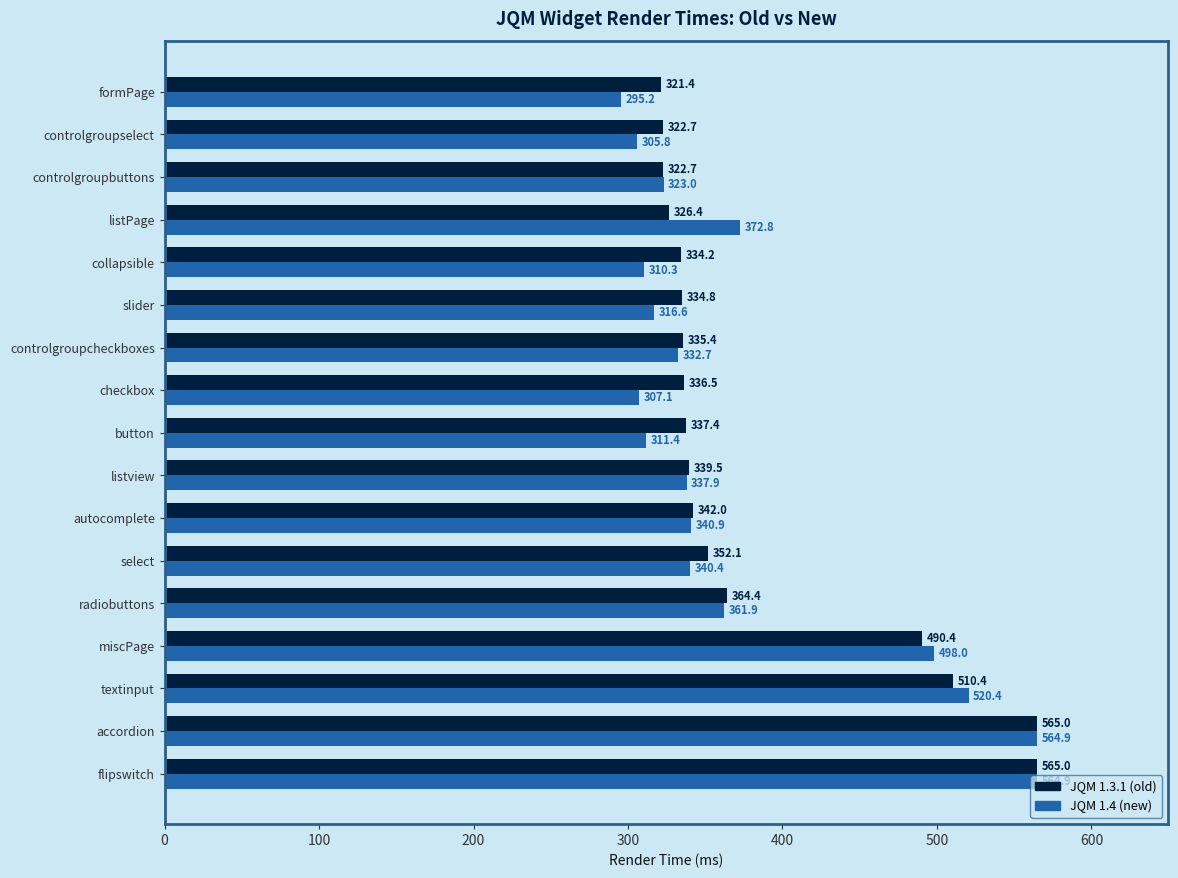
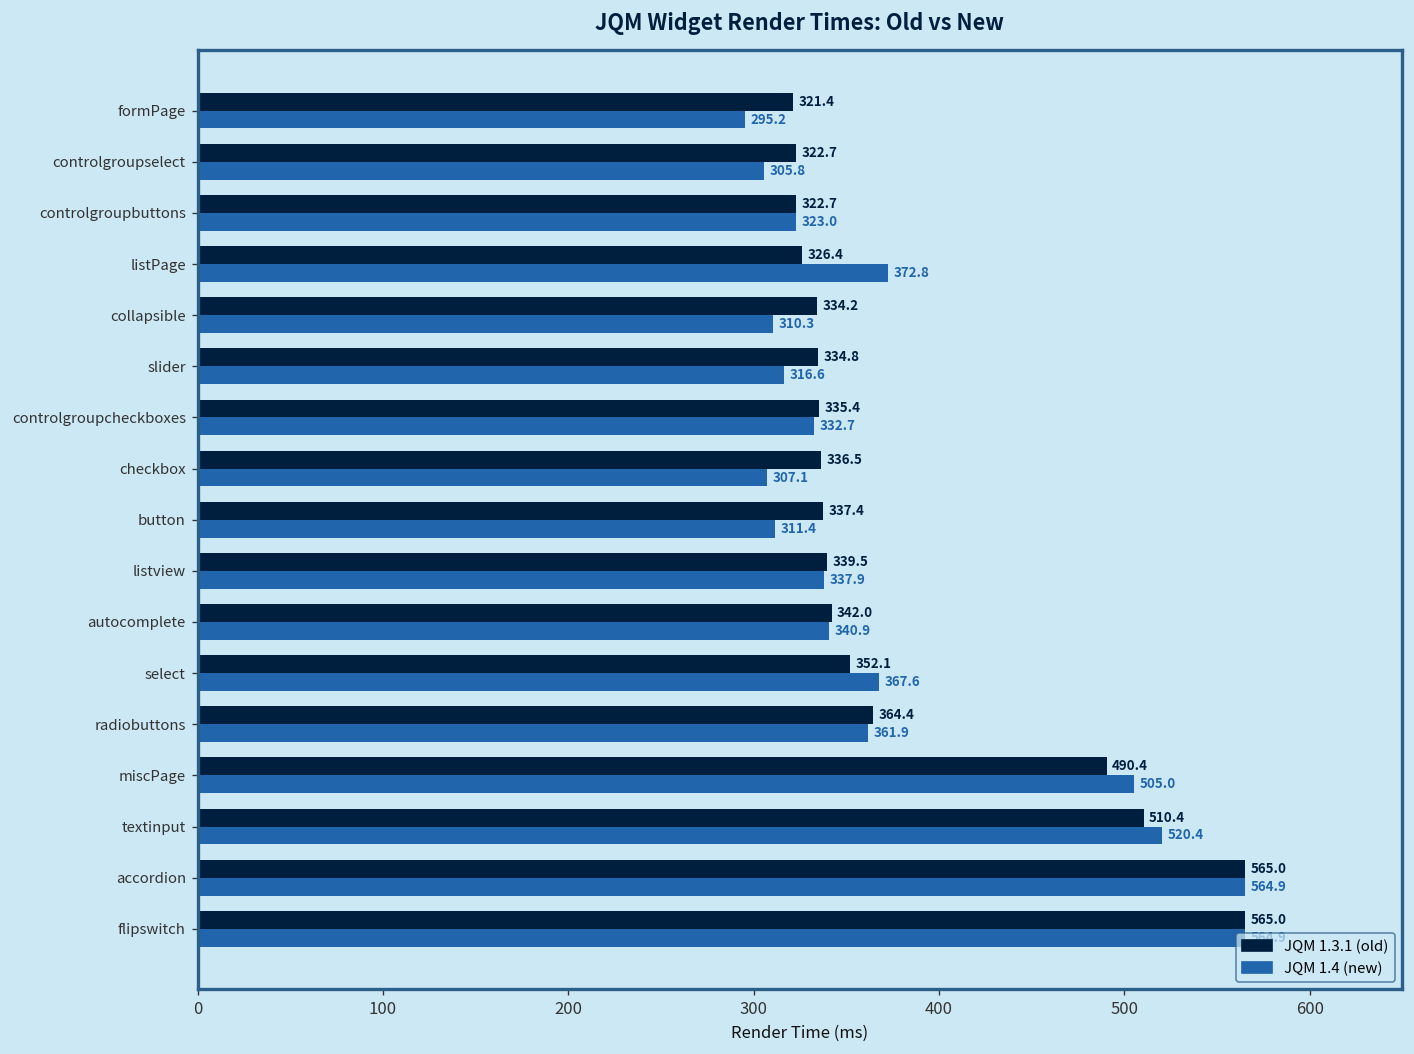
  {
    "JQM 1.3.1 (old)": {
      "formPage": 321.4,
      "controlgroupselect": 322.7,
      "controlgroupbuttons": 322.7,
      "listPage": 326.4,
      "collapsible": 334.2,
      "slider": 334.8,
      "controlgroupcheckboxes": 335.4,
      "checkbox": 336.5,
      "button": 337.4,
      "listview": 339.5,
      "autocomplete": 342.0,
      "select": 352.1,
      "radiobuttons": 364.4,
      "miscPage": 490.4,
      "textinput": 510.4,
      "accordion": 565.0,
      "flipswitch": 565.0
    },
    "JQM 1.4 (new)": {
      "formPage": 295.2,
      "controlgroupselect": 305.8,
      "controlgroupbuttons": 323.0,
      "listPage": 372.8,
      "collapsible": 310.3,
      "slider": 316.6,
      "controlgroupcheckboxes": 332.7,
      "checkbox": 307.1,
      "button": 311.4,
      "listview": 337.9,
      "autocomplete": 340.9,
-     "select": 340.4,
+     "select": 367.6,
      "radiobuttons": 361.9,
-     "miscPage": 498.0,
+     "miscPage": 505.0,
      "textinput": 520.4,
      "accordion": 564.9
    }
  }
